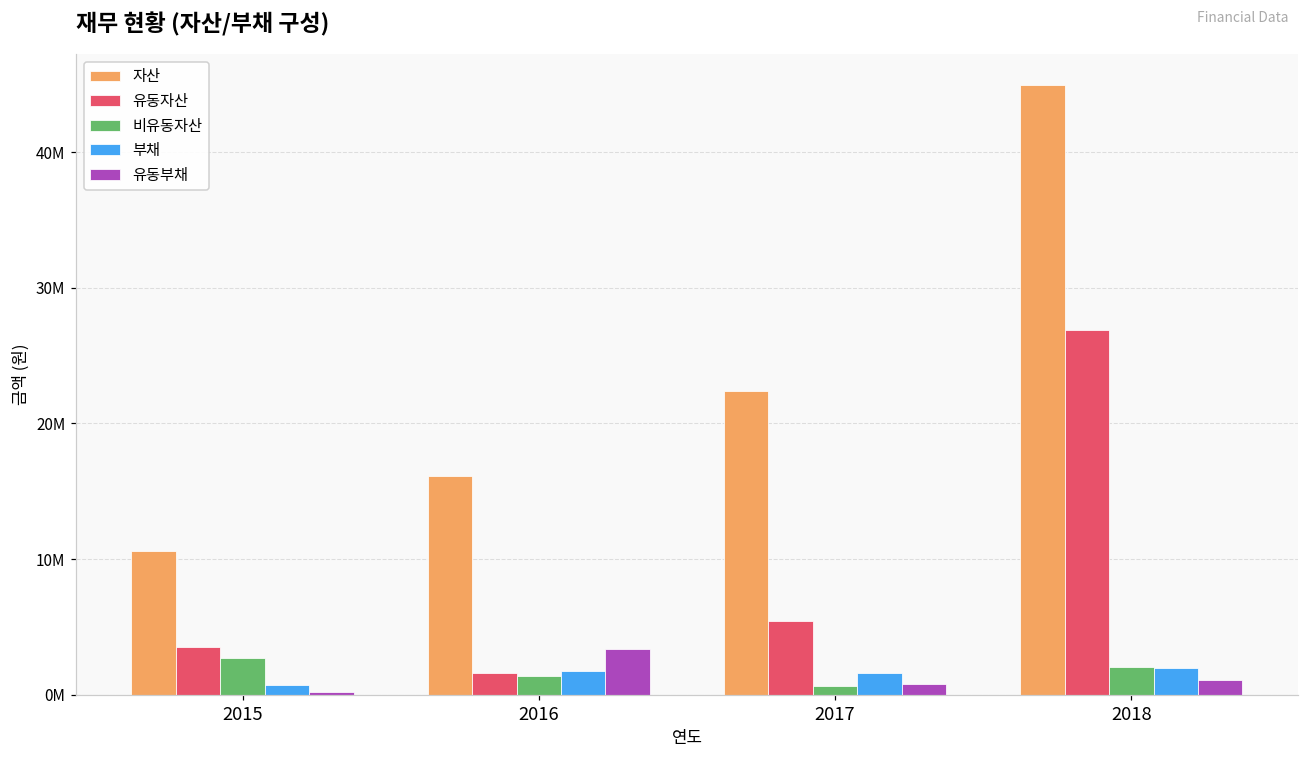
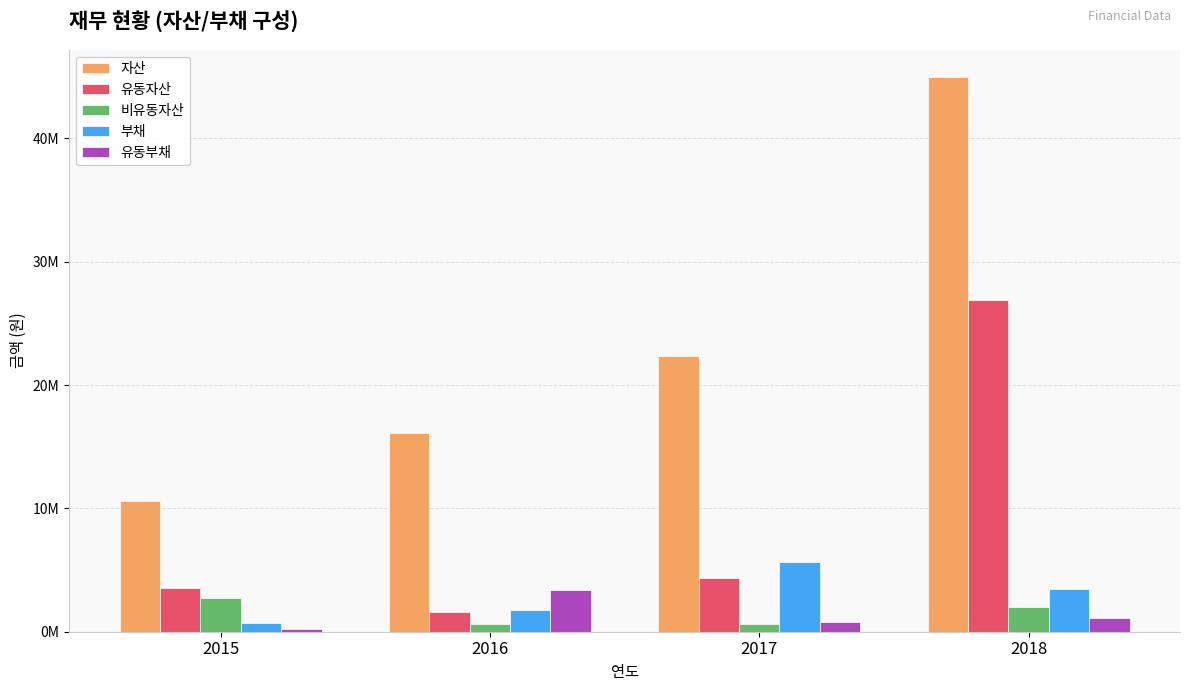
  {
    "자산": {
      "2015": 10600000,
      "2016": 16100000,
      "2017": 22400000,
      "2018": 44900000
    },
    "유동자산": {
      "2015": 3600000,
      "2016": 1600000,
-     "2017": 5400000,
+     "2017": 4400000,
      "2018": 26900000
    },
    "비유동자산": {
      "2015": 2700000,
-     "2016": 1400000,
+     "2016": 600000,
      "2017": 600000,
      "2018": 2000000
    },
    "부채": {
      "2015": 700000,
      "2016": 1800000,
-     "2017": 1600000,
-     "2018": 2000000
+     "2017": 5700000,
+     "2018": 3500000
    },
    "유동부채": {
      "2016": 3400000,
      "2017": 800000,
      "2018": 1100000
    }
  }
